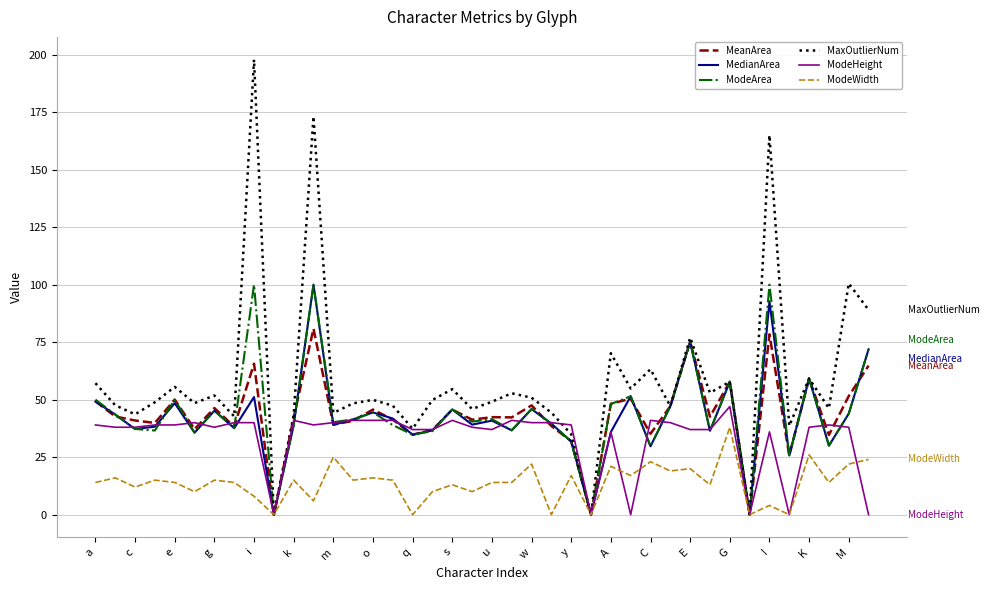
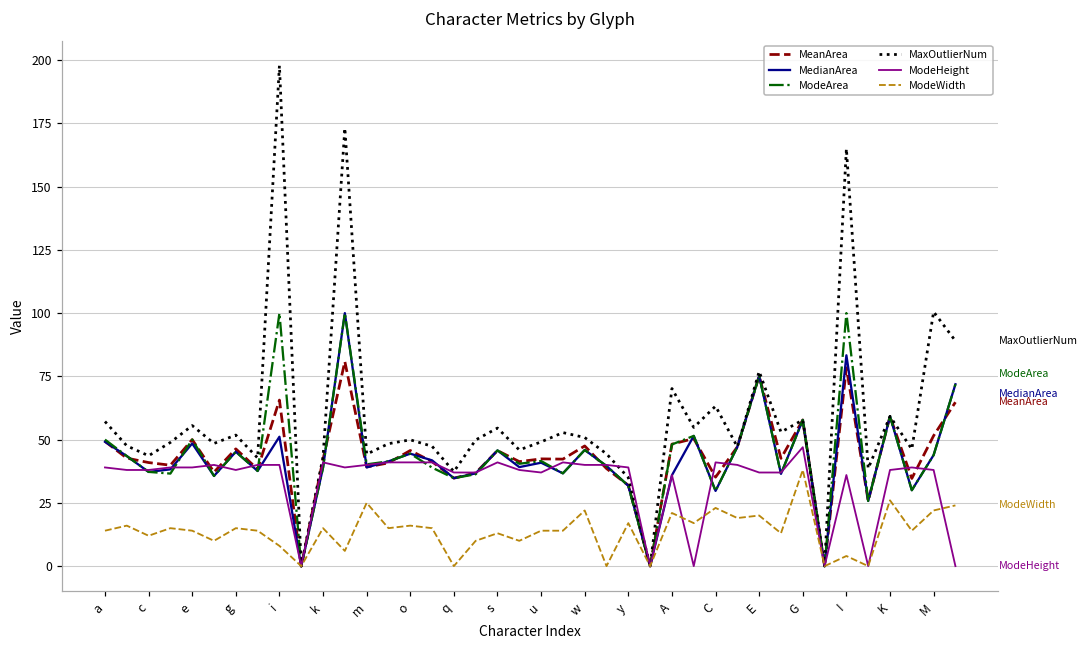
  {
    "MeanArea": {
      "c": 41,
      "g": 46,
      "i": 66,
      "o": 46,
      "w": 47,
      "C": 35,
      "I": 78,
      "M": 52
    },
    "MedianArea": {
      "e": 48,
      "i": 51,
-     "I": 93
+     "I": 83
    },
    "ModeArea": {
      "i": 100,
      "I": 100
    },
    "MaxOutlierNum": {
      "a": 57,
      "c": 44,
      "e": 56,
      "g": 52,
      "i": 198,
      "m": 44,
      "o": 50,
      "s": 55,
      "u": 49,
      "w": 51,
      "y": 35,
      "A": 70,
      "C": 63,
      "E": 77,
      "I": 165,
      "M": 101
    },
    "ModeHeight": {
      "a": 39,
      "e": 39,
      "g": 38,
      "i": 40,
      "k": 41,
      "o": 41,
      "s": 41,
      "u": 37,
      "w": 40,
      "y": 39,
      "C": 41,
      "E": 37,
      "G": 47,
      "I": 36,
      "K": 38,
      "M": 38
    },
    "ModeWidth": {
      "a": 14,
      "c": 12,
      "e": 14,
      "g": 15,
      "i": 8,
      "k": 15,
      "m": 25,
      "o": 16,
      "q": 0,
      "s": 13,
      "u": 14,
      "w": 22,
      "y": 17,
      "A": 21,
      "C": 23,
      "E": 20,
      "G": 38,
      "I": 4,
      "K": 26,
      "M": 22
    }
  }
